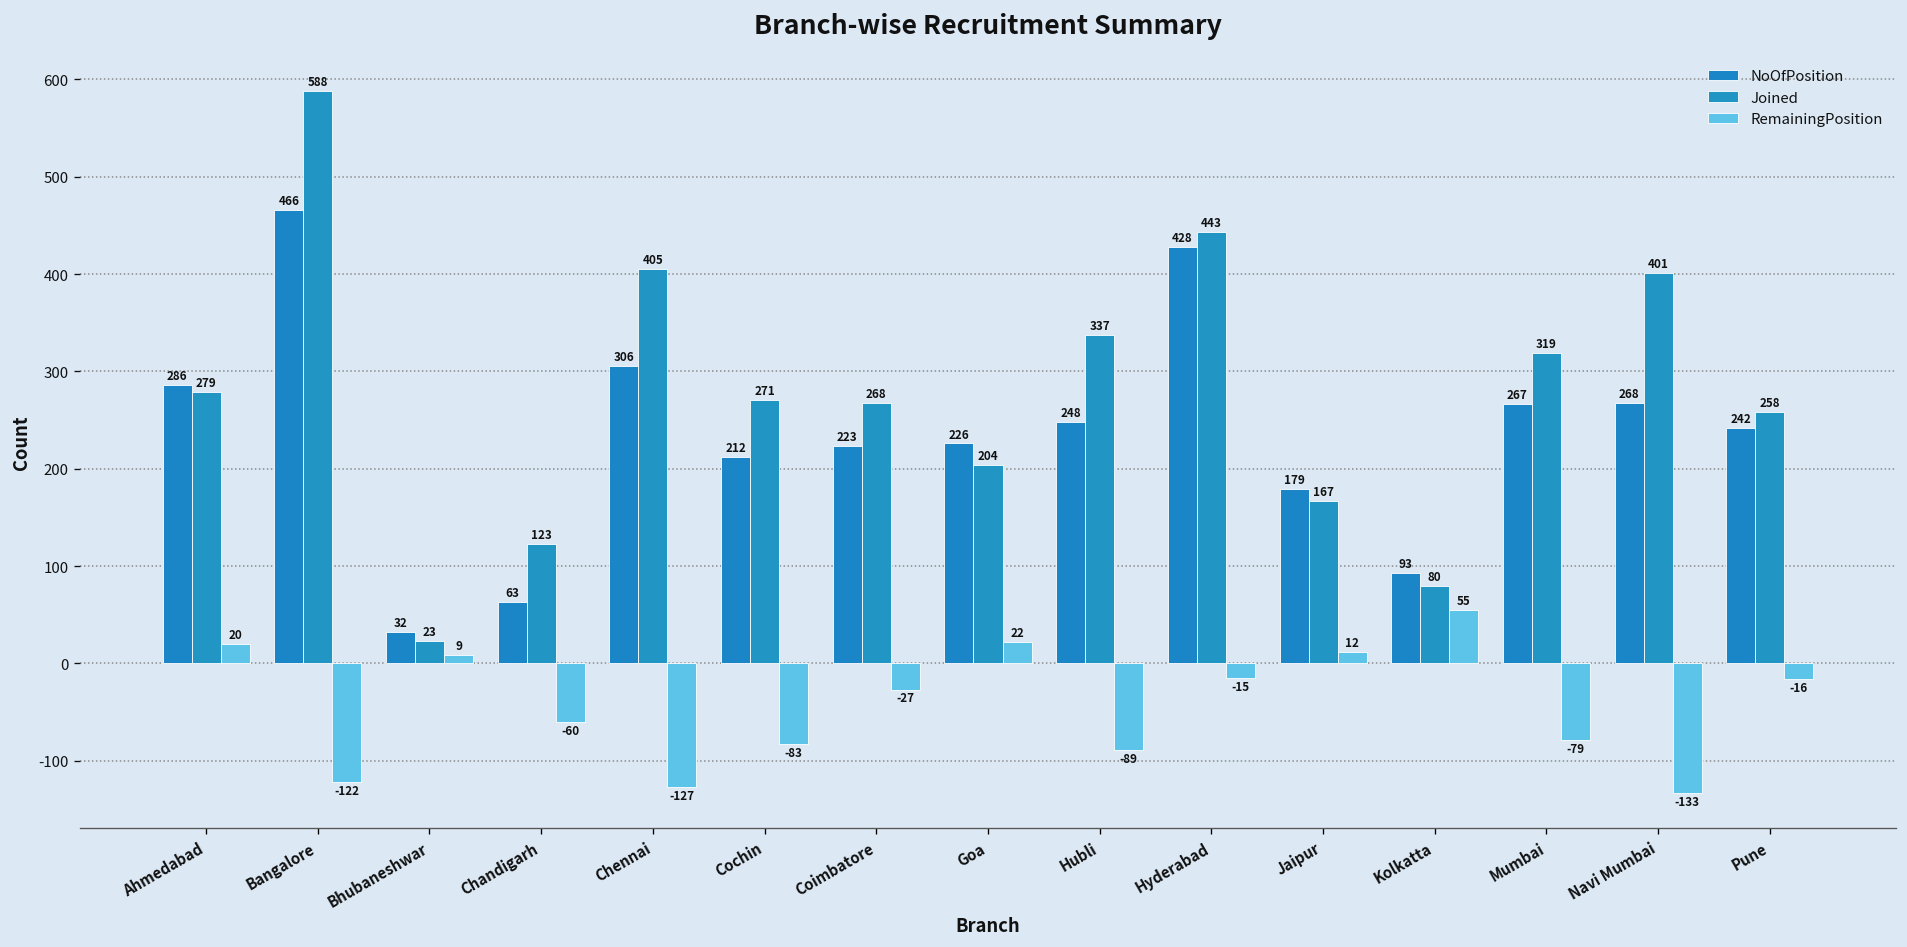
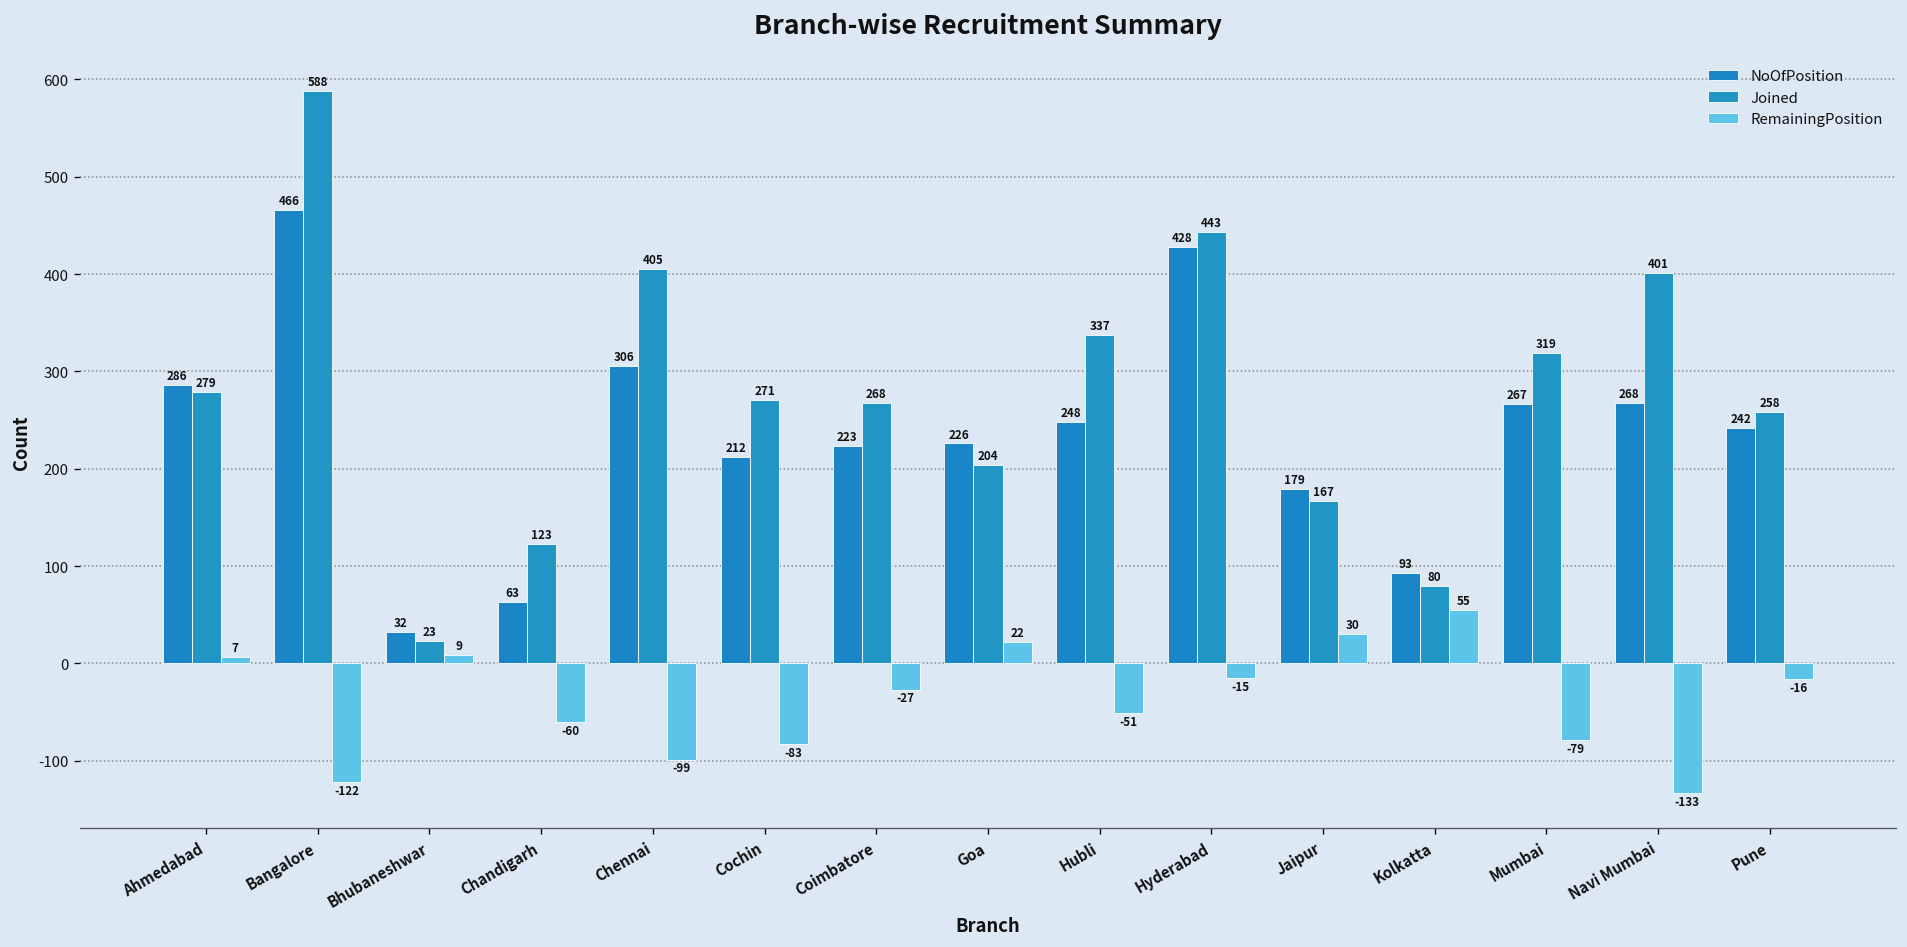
  {
    "RemainingPosition": {
-     "Ahmedabad": 20,
+     "Ahmedabad": 7,
      "Bangalore": -122,
      "Bhubaneshwar": 9,
      "Chandigarh": -60,
-     "Chennai": -127,
+     "Chennai": -99,
      "Cochin": -83,
      "Coimbatore": -27,
      "Goa": 22,
-     "Hubli": -89,
+     "Hubli": -51,
      "Hyderabad": -15,
-     "Jaipur": 12,
+     "Jaipur": 30,
      "Kolkatta": 55,
      "Mumbai": -79,
      "Navi Mumbai": -133,
      "Pune": -16
    }
  }
